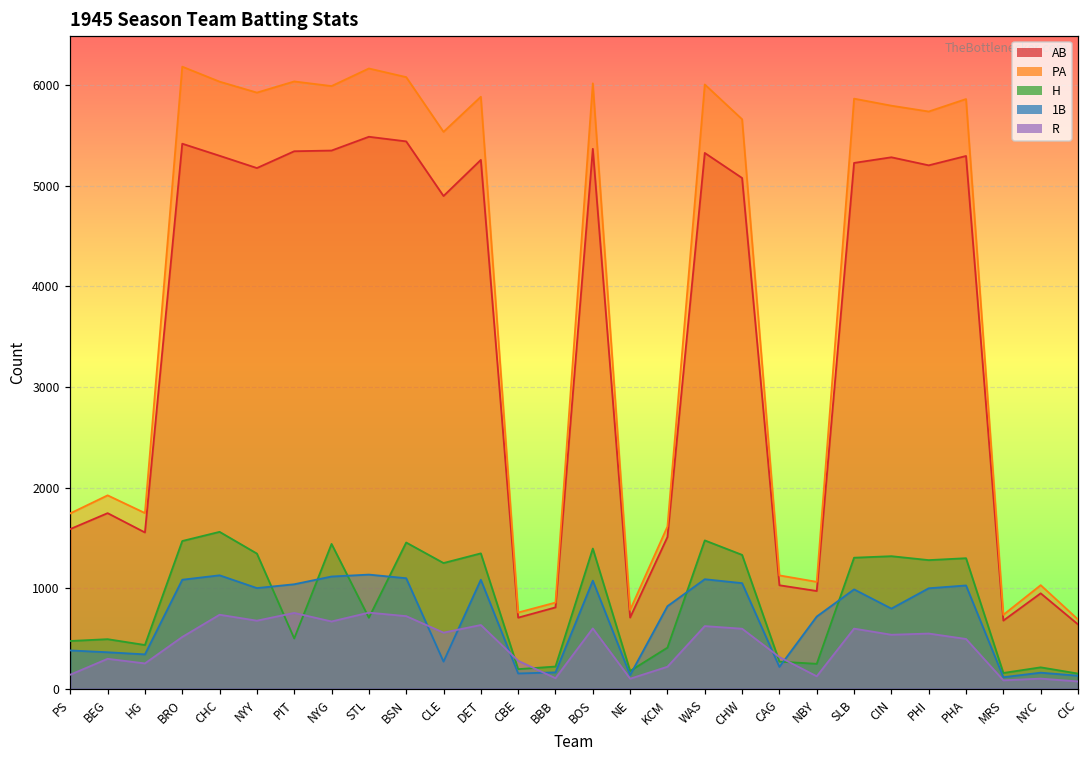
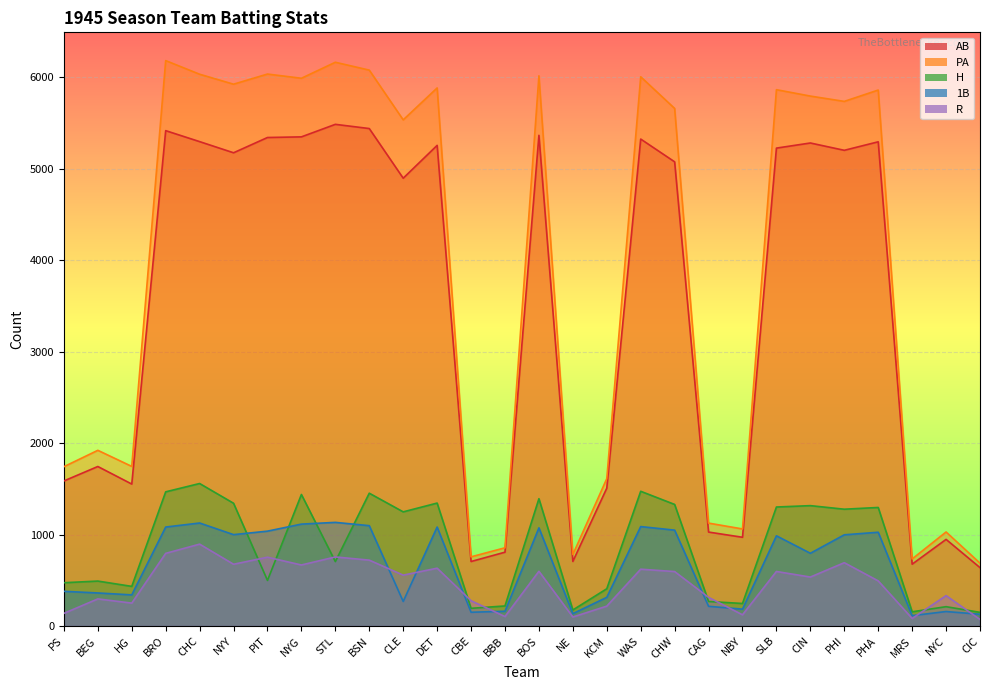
  {
    "H": {
      "PS": 500,
      "BEG": 500,
      "HG": 400,
      "BRO": 1500,
      "CHC": 1600,
      "NYY": 1300,
      "PIT": 500,
      "NYG": 1400,
      "STL": 700,
      "BSN": 1500,
      "CLE": 1200,
      "DET": 1300,
      "CBE": 200,
      "BBB": 200,
      "BOS": 1400,
      "NE": 200,
      "KCM": 400,
      "WAS": 1500,
      "CHW": 1300,
      "CAG": 300,
      "NBY": 200,
      "SLB": 1300,
      "CIN": 1300,
      "PHI": 1300,
      "PHA": 1300,
      "MRS": 200,
      "NYC": 200
    },
    "1B": {
      "PS": 400,
      "BEG": 400,
      "HG": 300,
      "BRO": 1100,
      "CHC": 1100,
      "NYY": 1000,
      "PIT": 1000,
      "NYG": 1100,
      "STL": 1100,
      "BSN": 1100,
      "CLE": 300,
      "DET": 1100,
      "CBE": 200,
      "BBB": 200,
      "BOS": 1100,
      "NE": 100,
-     "KCM": 800,
+     "KCM": 300,
      "WAS": 1100,
      "CHW": 1000,
      "CAG": 200,
-     "NBY": 700,
+     "NBY": 200,
      "SLB": 1000,
      "CIN": 800,
      "PHI": 1000,
      "PHA": 1000,
      "MRS": 100,
      "NYC": 200
    },
    "R": {
      "PS": 100,
      "BEG": 300,
      "HG": 300,
-     "BRO": 500,
-     "CHC": 700,
+     "BRO": 800,
+     "CHC": 900,
      "NYY": 700,
      "PIT": 800,
      "NYG": 700,
      "STL": 800,
      "BSN": 700,
      "CLE": 600,
      "DET": 600,
      "CBE": 300,
      "BBB": 100,
      "BOS": 600,
      "NE": 100,
      "KCM": 200,
      "WAS": 600,
      "CHW": 600,
      "CAG": 300,
      "NBY": 100,
      "SLB": 600,
      "CIN": 500,
-     "PHI": 500,
+     "PHI": 700,
      "PHA": 500,
      "MRS": 100,
-     "NYC": 100,
+     "NYC": 300,
      "CIC": 100
    }
  }
